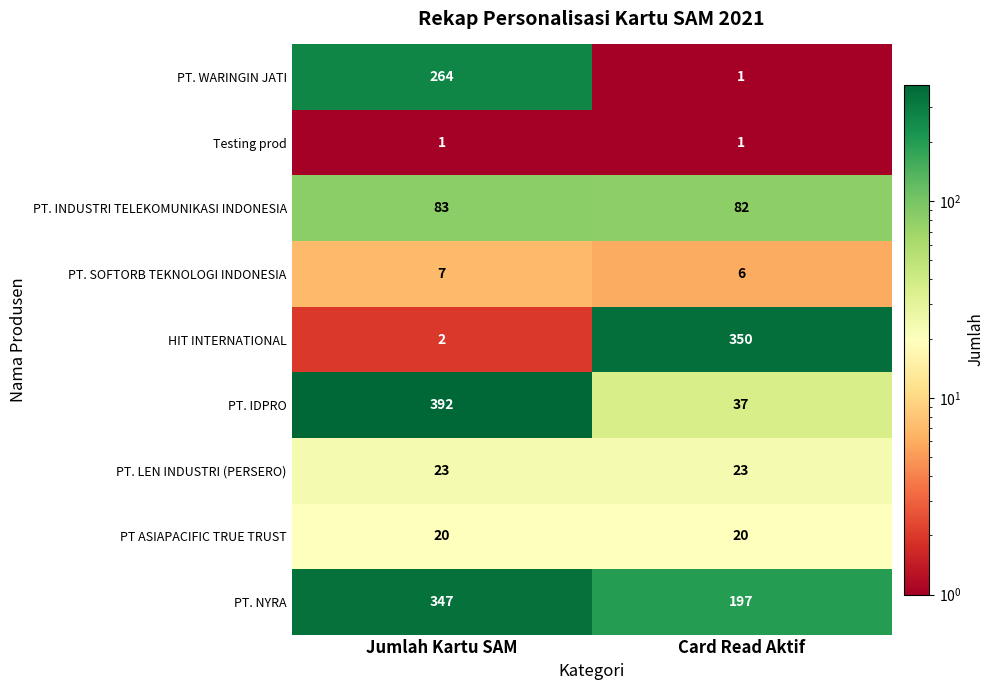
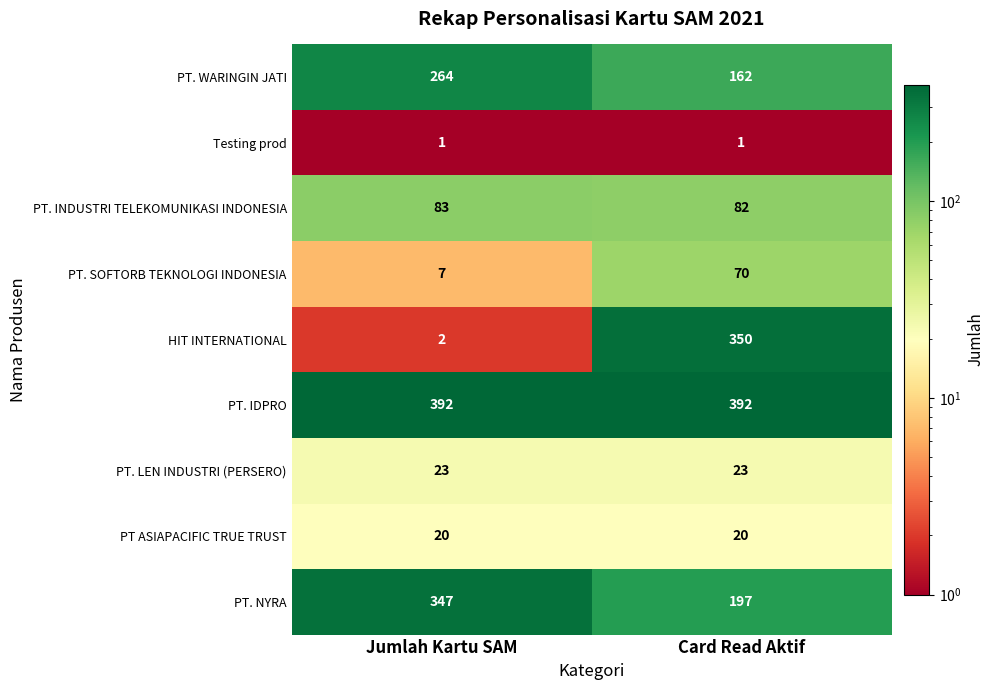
  {
    "PT. WARINGIN JATI": {
      "Jumlah Kartu SAM": 264,
-     "Card Read Aktif": 1
+     "Card Read Aktif": 162
    },
    "Testing prod": {
      "Jumlah Kartu SAM": 1,
      "Card Read Aktif": 1
    },
    "PT. INDUSTRI TELEKOMUNIKASI INDONESIA": {
      "Jumlah Kartu SAM": 83,
      "Card Read Aktif": 82
    },
    "PT. SOFTORB TEKNOLOGI INDONESIA": {
      "Jumlah Kartu SAM": 7,
-     "Card Read Aktif": 6
+     "Card Read Aktif": 70
    },
    "HIT INTERNATIONAL": {
      "Jumlah Kartu SAM": 2,
      "Card Read Aktif": 350
    },
    "PT. IDPRO": {
      "Jumlah Kartu SAM": 392,
-     "Card Read Aktif": 37
+     "Card Read Aktif": 392
    },
    "PT. LEN INDUSTRI (PERSERO)": {
      "Jumlah Kartu SAM": 23,
      "Card Read Aktif": 23
    },
    "PT ASIAPACIFIC TRUE TRUST": {
      "Jumlah Kartu SAM": 20,
      "Card Read Aktif": 20
    },
    "PT. NYRA": {
      "Jumlah Kartu SAM": 347,
      "Card Read Aktif": 197
    }
  }
